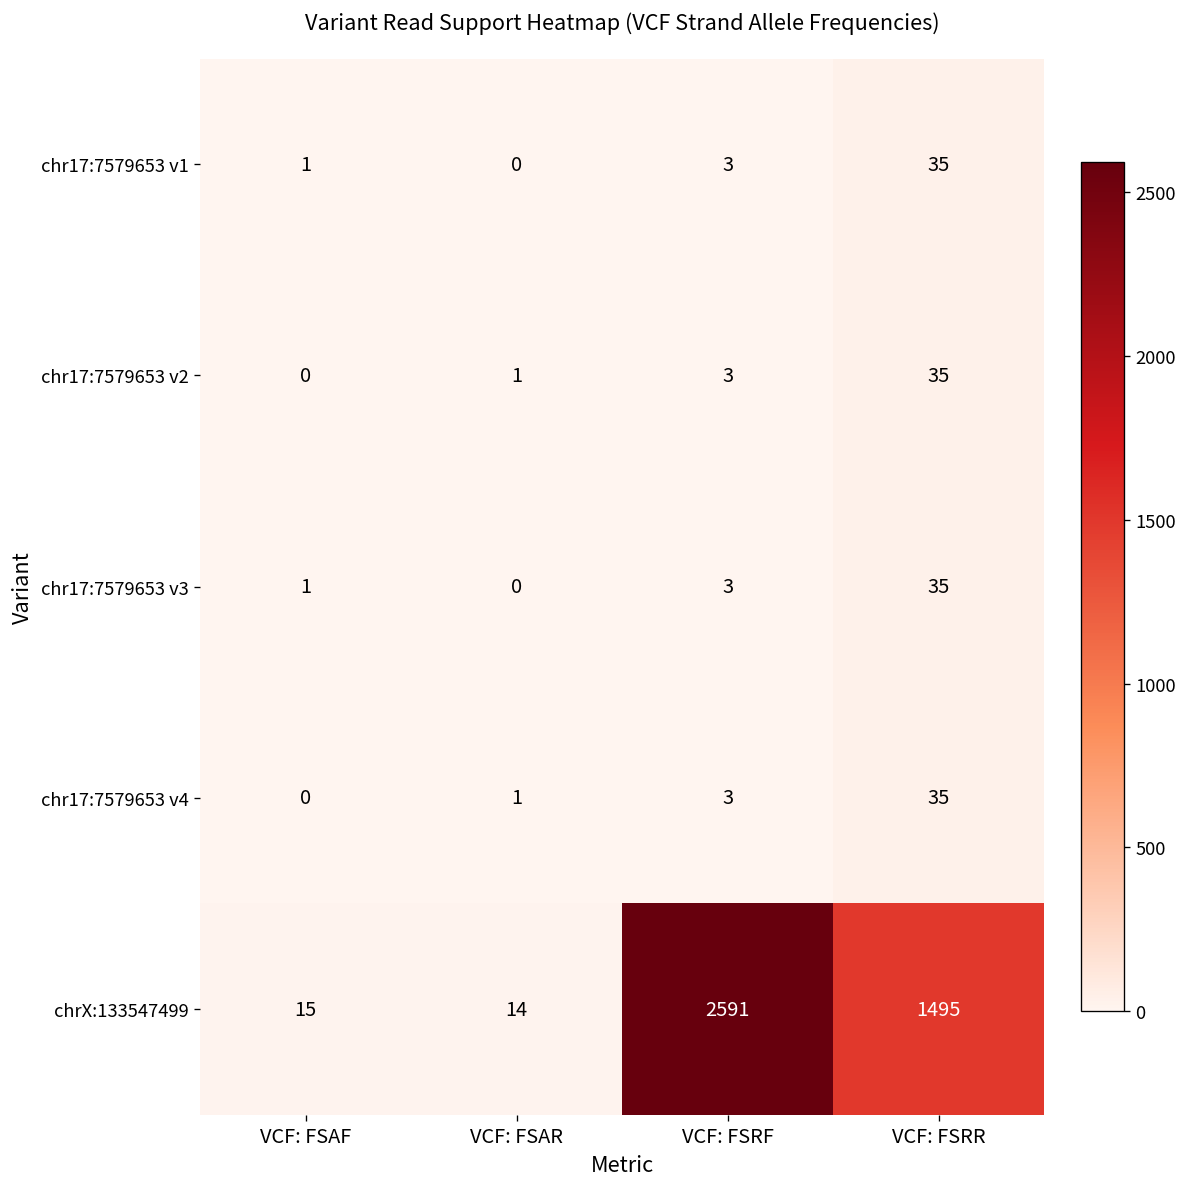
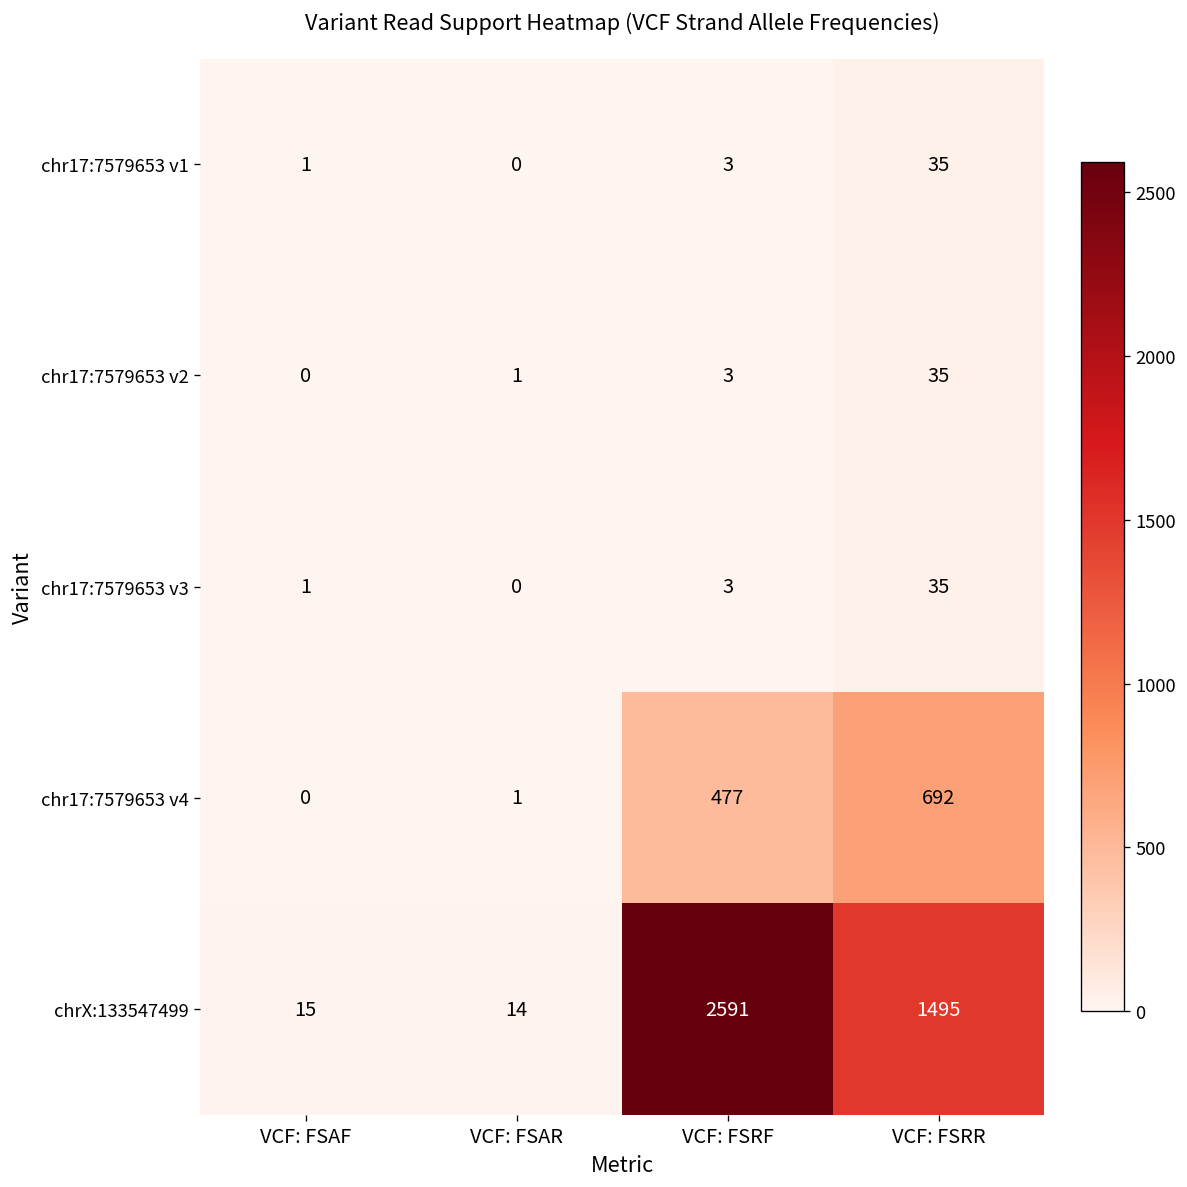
  {
    "chr17:7579653 v1": {
      "VCF: FSAF": 1,
      "VCF: FSAR": 0,
      "VCF: FSRF": 3,
      "VCF: FSRR": 35
    },
    "chr17:7579653 v2": {
      "VCF: FSAF": 0,
      "VCF: FSAR": 1,
      "VCF: FSRF": 3,
      "VCF: FSRR": 35
    },
    "chr17:7579653 v3": {
      "VCF: FSAF": 1,
      "VCF: FSAR": 0,
      "VCF: FSRF": 3,
      "VCF: FSRR": 35
    },
    "chr17:7579653 v4": {
      "VCF: FSAF": 0,
      "VCF: FSAR": 1,
-     "VCF: FSRF": 3,
-     "VCF: FSRR": 35
+     "VCF: FSRF": 477,
+     "VCF: FSRR": 692
    },
    "chrX:133547499": {
      "VCF: FSAF": 15,
      "VCF: FSAR": 14,
      "VCF: FSRF": 2591,
      "VCF: FSRR": 1495
    }
  }
